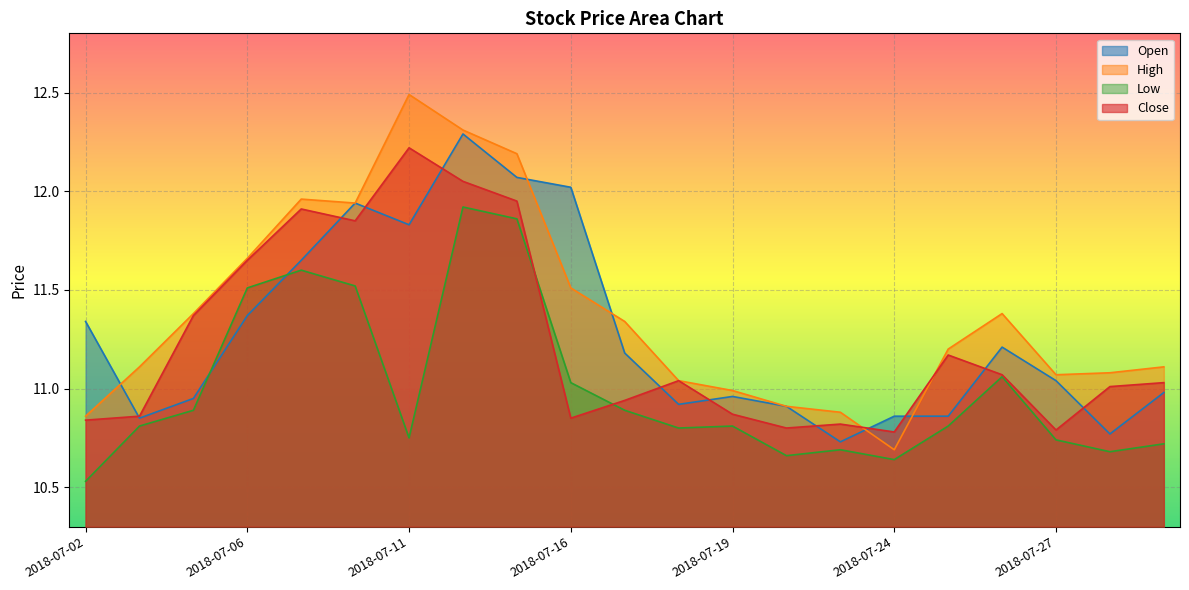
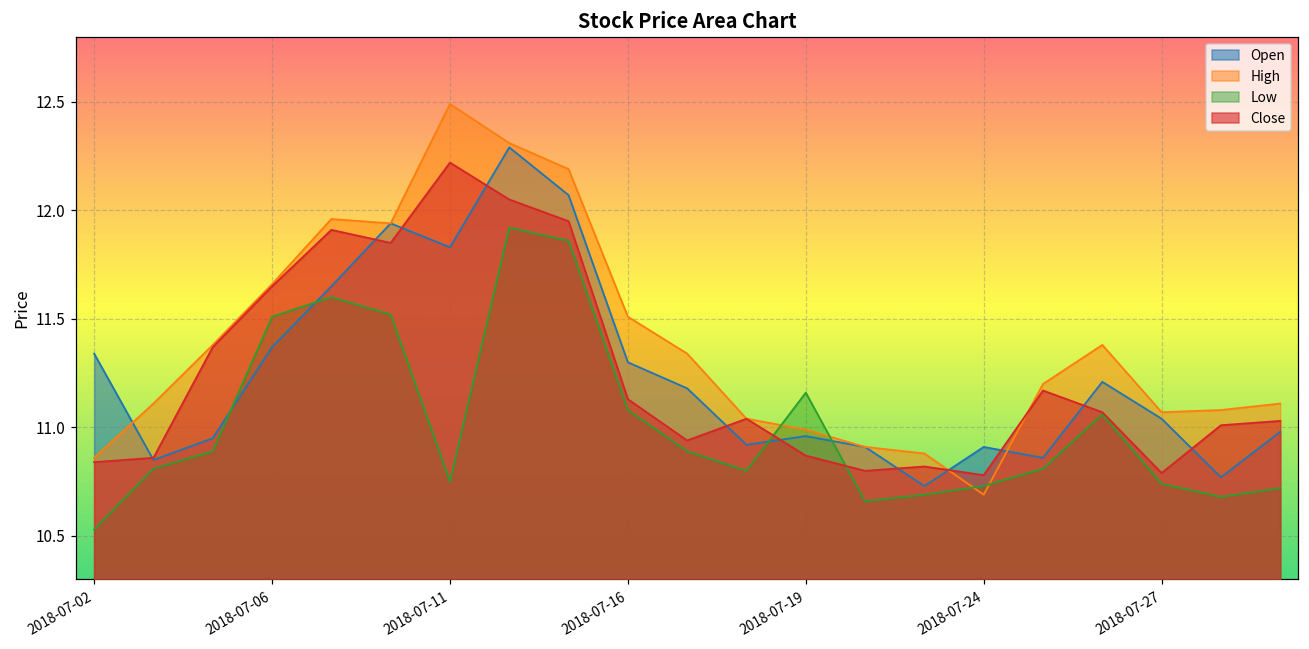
  {
    "Open": {
      "2018-07-02": 11.34,
      "2018-07-06": 11.37,
      "2018-07-11": 11.83,
-     "2018-07-16": 12.02,
+     "2018-07-16": 11.30,
      "2018-07-19": 10.96,
-     "2018-07-24": 10.86,
+     "2018-07-24": 10.91,
      "2018-07-27": 11.04
    },
    "High": {
      "2018-07-02": 10.86,
      "2018-07-11": 12.49,
      "2018-07-16": 11.51,
      "2018-07-19": 10.99,
      "2018-07-24": 10.69,
      "2018-07-27": 11.07
    },
    "Low": {
      "2018-07-02": 10.53,
      "2018-07-06": 11.51,
      "2018-07-11": 10.75,
-     "2018-07-16": 11.03,
-     "2018-07-19": 10.81,
-     "2018-07-24": 10.64,
+     "2018-07-16": 11.08,
+     "2018-07-19": 11.16,
+     "2018-07-24": 10.73,
      "2018-07-27": 10.74
    },
    "Close": {
      "2018-07-02": 10.84,
      "2018-07-11": 12.22,
-     "2018-07-16": 10.85,
+     "2018-07-16": 11.13,
      "2018-07-19": 10.87,
      "2018-07-24": 10.78,
      "2018-07-27": 10.79
    }
  }
